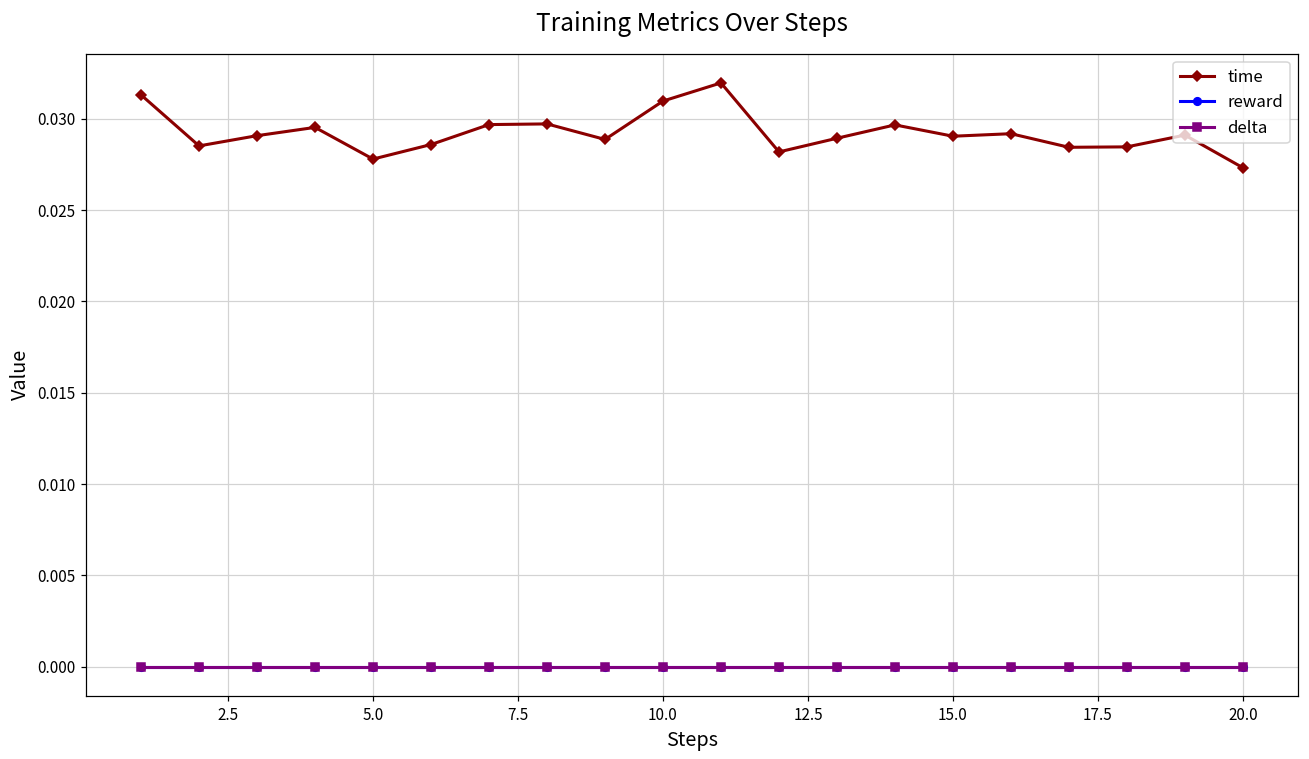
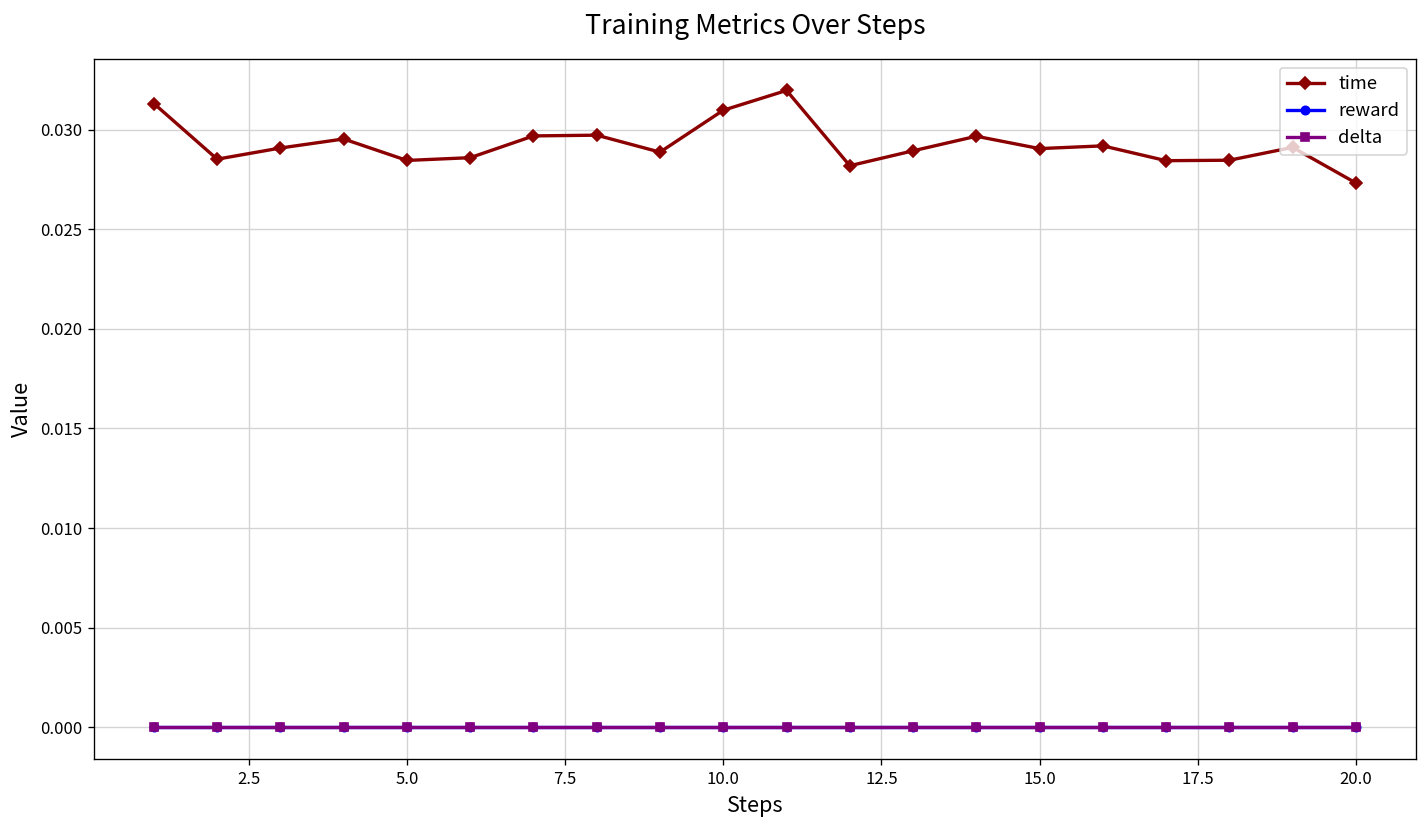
  {
    "time": {
-     "5.0": 0.0278,
+     "5.0": 0.0284,
      "10.0": 0.0310,
      "15.0": 0.0290,
      "20.0": 0.0273
    },
    "delta": {
      "5.0": 0.0000,
      "10.0": 0.0000,
      "15.0": 0.0000,
      "20.0": 0.0000
    }
  }
